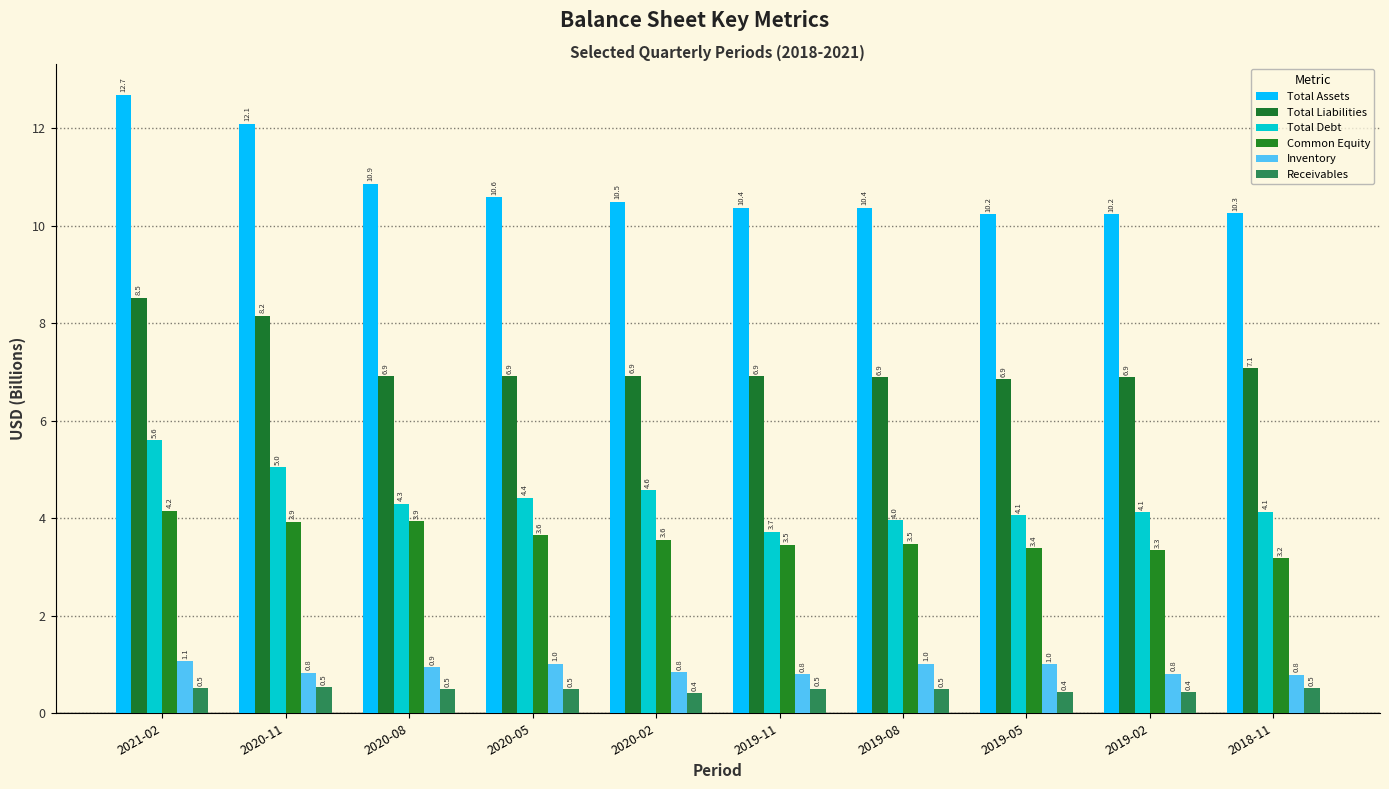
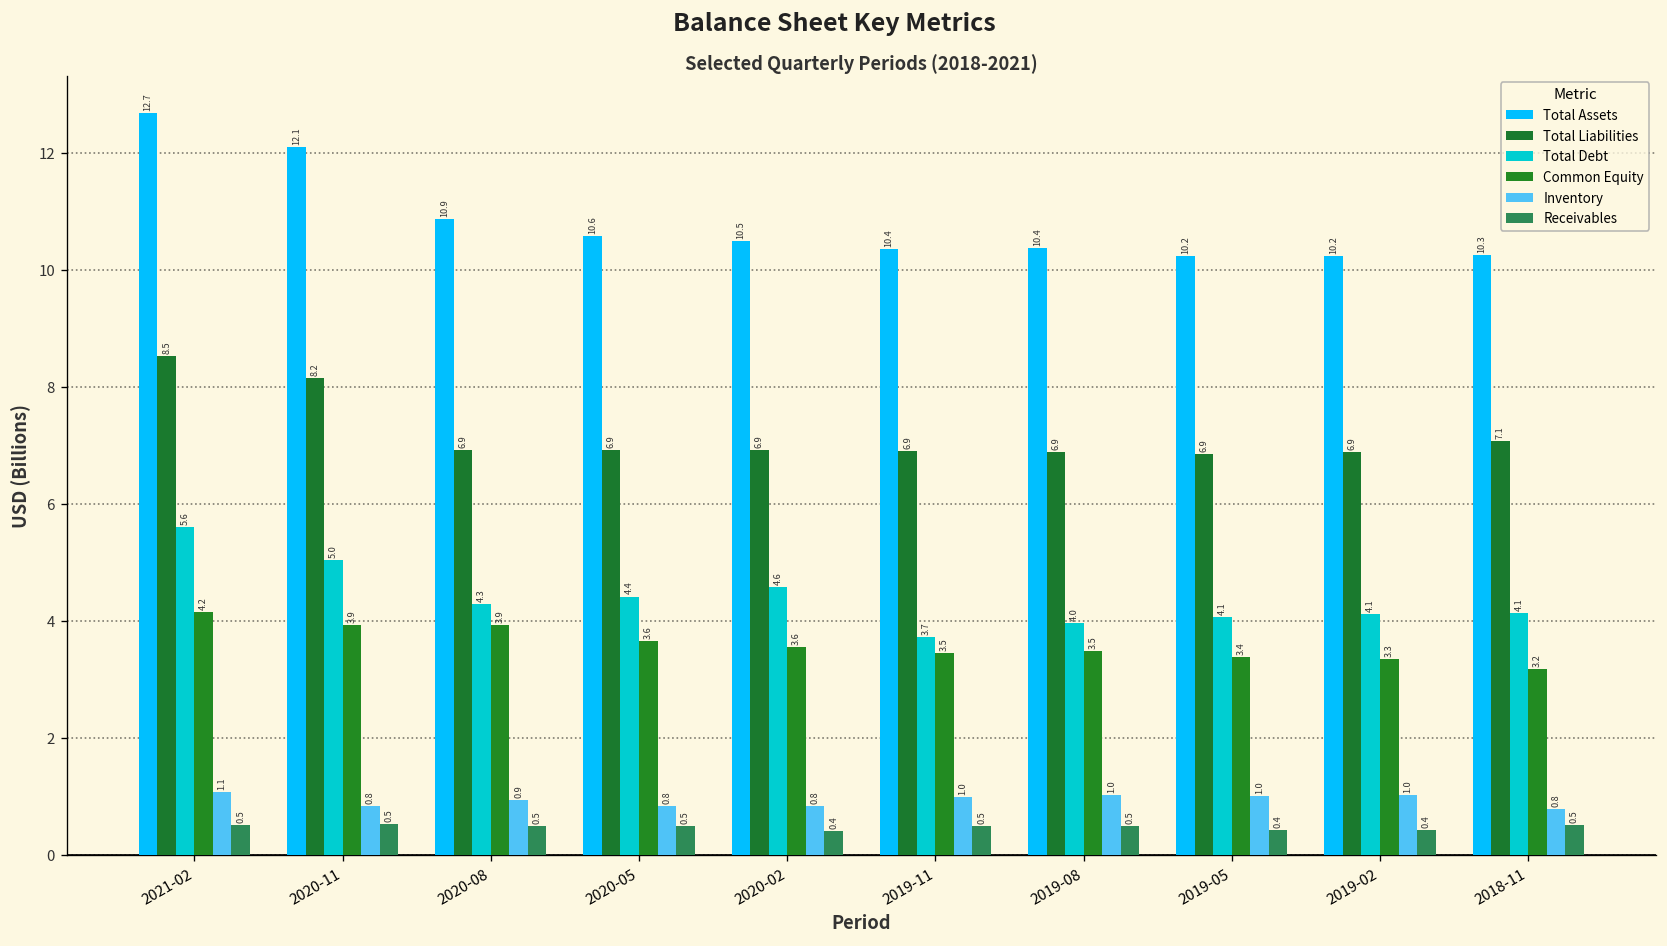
  {
    "Inventory": {
      "2021-02": 1.1,
      "2020-11": 0.8,
      "2020-08": 0.9,
-     "2020-05": 1.0,
+     "2020-05": 0.8,
      "2020-02": 0.8,
-     "2019-11": 0.8,
+     "2019-11": 1.0,
      "2019-08": 1.0,
      "2019-05": 1.0,
-     "2019-02": 0.8,
+     "2019-02": 1.0,
      "2018-11": 0.8
    }
  }
